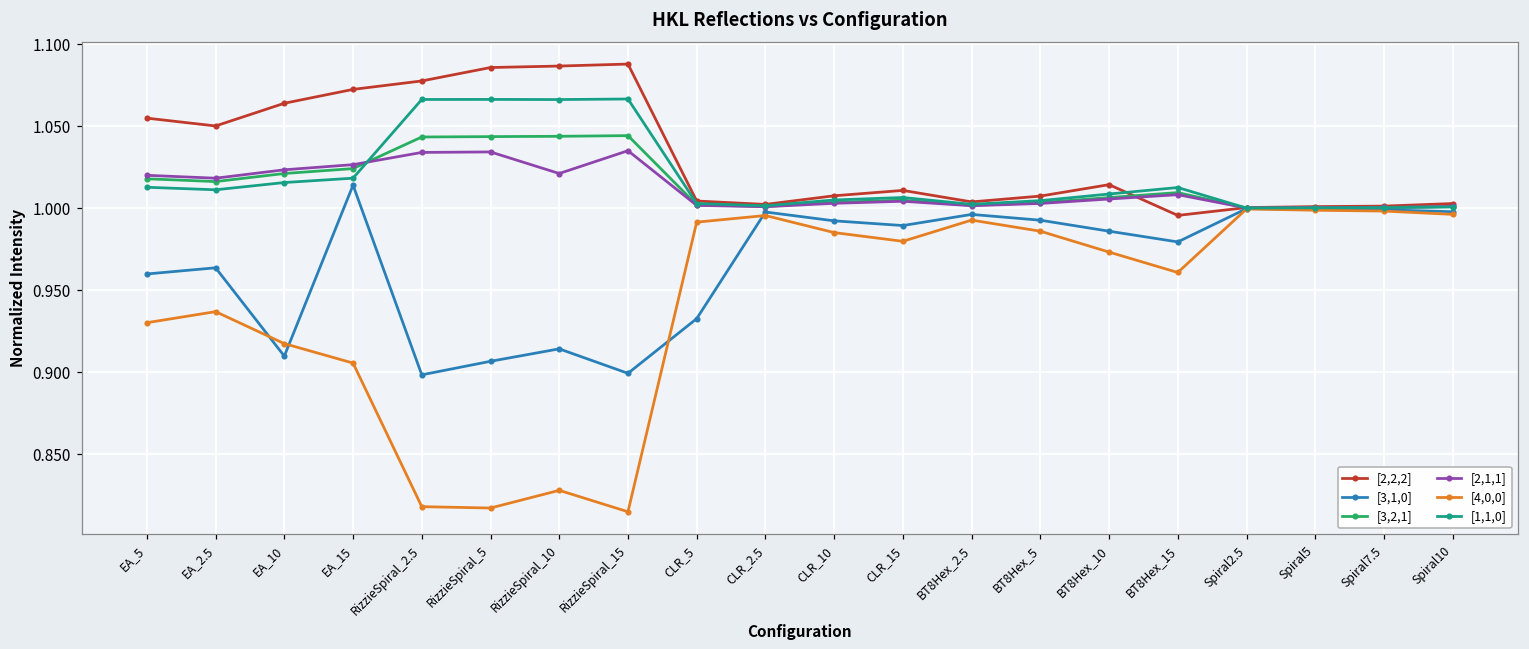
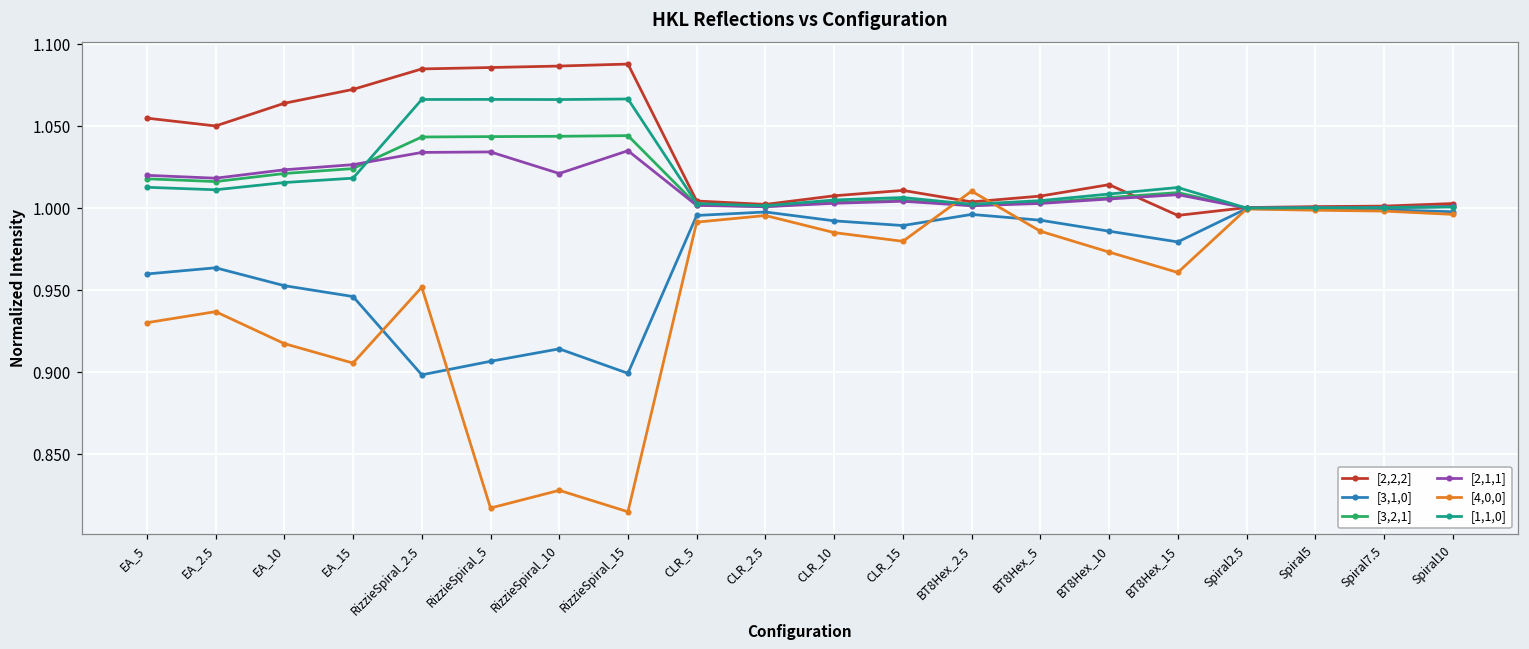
  {
    "[2,2,2]": {
      "EA_5": 1.055,
      "EA_2.5": 1.050,
      "EA_10": 1.064,
      "EA_15": 1.072,
-     "RizzieSpiral_2.5": 1.078,
+     "RizzieSpiral_2.5": 1.085,
      "RizzieSpiral_5": 1.086,
      "RizzieSpiral_10": 1.087,
      "RizzieSpiral_15": 1.088,
      "CLR_10": 1.008,
      "CLR_15": 1.011,
      "BT8Hex_5": 1.007,
      "BT8Hex_10": 1.014,
      "BT8Hex_15": 0.996,
      "Spiral10": 1.003
    },
    "[3,1,0]": {
      "EA_5": 0.960,
      "EA_2.5": 0.964,
-     "EA_10": 0.910,
-     "EA_15": 1.014,
+     "EA_10": 0.953,
+     "EA_15": 0.946,
      "RizzieSpiral_2.5": 0.898,
      "RizzieSpiral_5": 0.907,
      "RizzieSpiral_10": 0.914,
      "RizzieSpiral_15": 0.899,
-     "CLR_5": 0.933,
+     "CLR_5": 0.996,
      "CLR_2.5": 0.998,
      "CLR_10": 0.992,
      "CLR_15": 0.989,
      "BT8Hex_2.5": 0.996,
      "BT8Hex_5": 0.993,
      "BT8Hex_10": 0.986,
      "BT8Hex_15": 0.979
    },
    "[2,1,1]": {
      "EA_5": 1.020,
      "EA_2.5": 1.018,
      "EA_10": 1.023,
      "EA_15": 1.027,
      "RizzieSpiral_2.5": 1.034,
      "RizzieSpiral_5": 1.034,
      "RizzieSpiral_10": 1.021,
      "RizzieSpiral_15": 1.035
    },
    "[4,0,0]": {
      "EA_5": 0.930,
      "EA_2.5": 0.937,
      "EA_10": 0.917,
      "EA_15": 0.906,
-     "RizzieSpiral_2.5": 0.818,
+     "RizzieSpiral_2.5": 0.952,
      "RizzieSpiral_5": 0.817,
      "RizzieSpiral_10": 0.828,
      "RizzieSpiral_15": 0.815,
      "CLR_5": 0.991,
      "CLR_2.5": 0.996,
      "CLR_10": 0.985,
      "CLR_15": 0.980,
-     "BT8Hex_2.5": 0.993,
+     "BT8Hex_2.5": 1.010,
      "BT8Hex_5": 0.986,
      "BT8Hex_10": 0.973,
      "BT8Hex_15": 0.961
    }
  }
